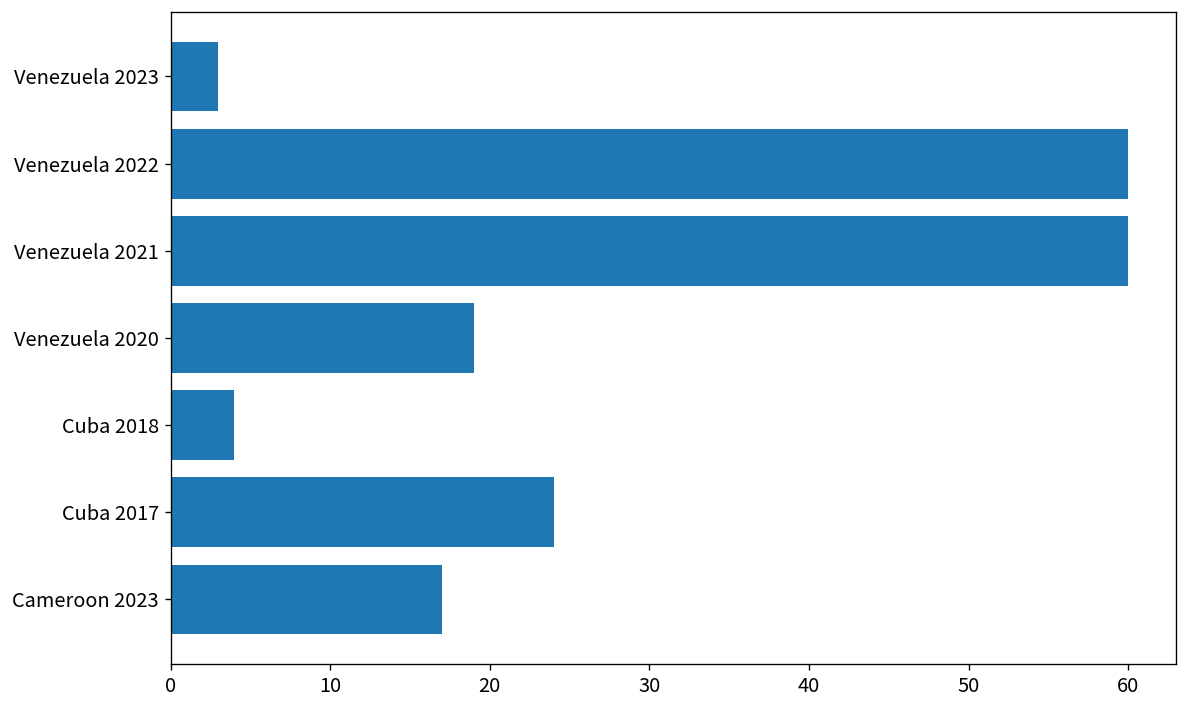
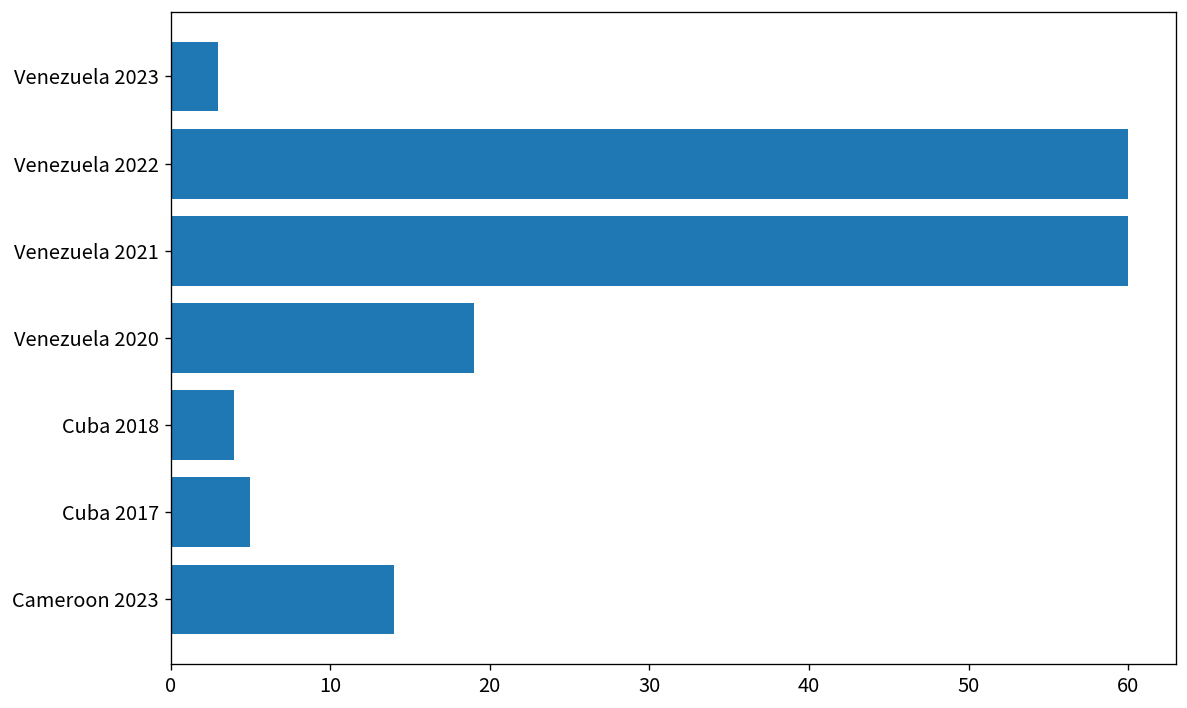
  {
    "Venezuela 2023": 3,
    "Venezuela 2022": 60,
    "Venezuela 2021": 60,
    "Venezuela 2020": 19,
    "Cuba 2018": 4,
-   "Cuba 2017": 24,
-   "Cameroon 2023": 17
+   "Cuba 2017": 5,
+   "Cameroon 2023": 14
  }
